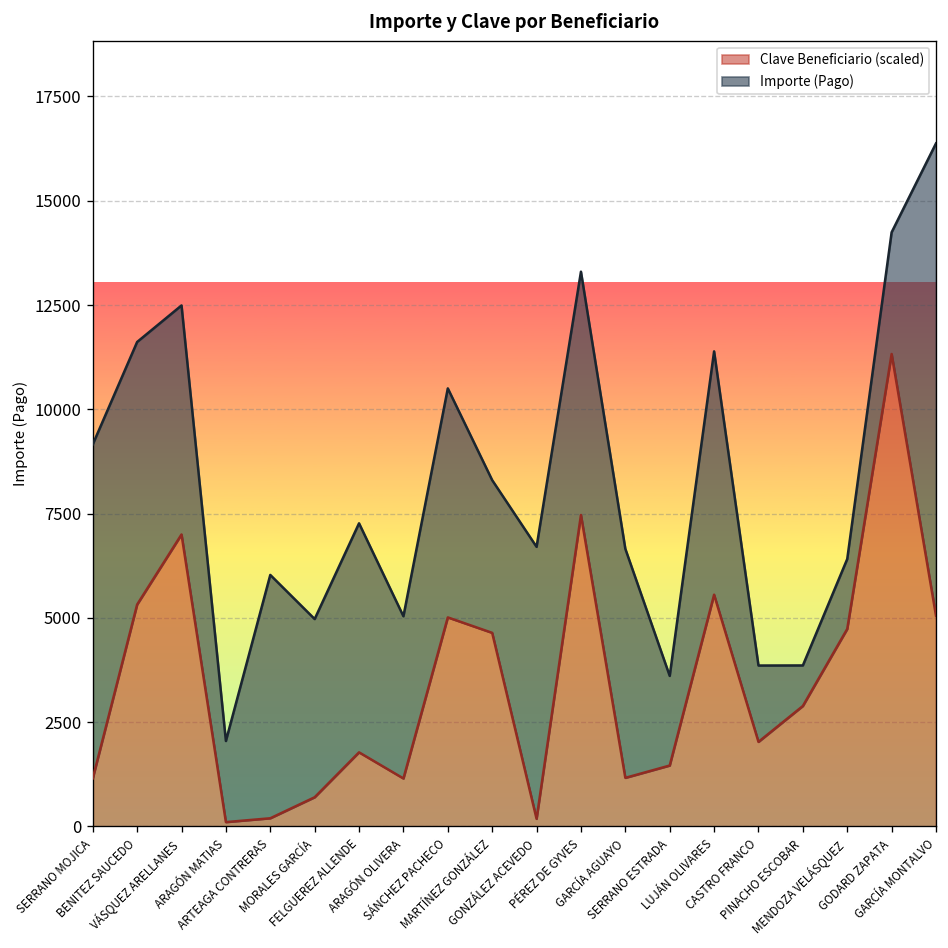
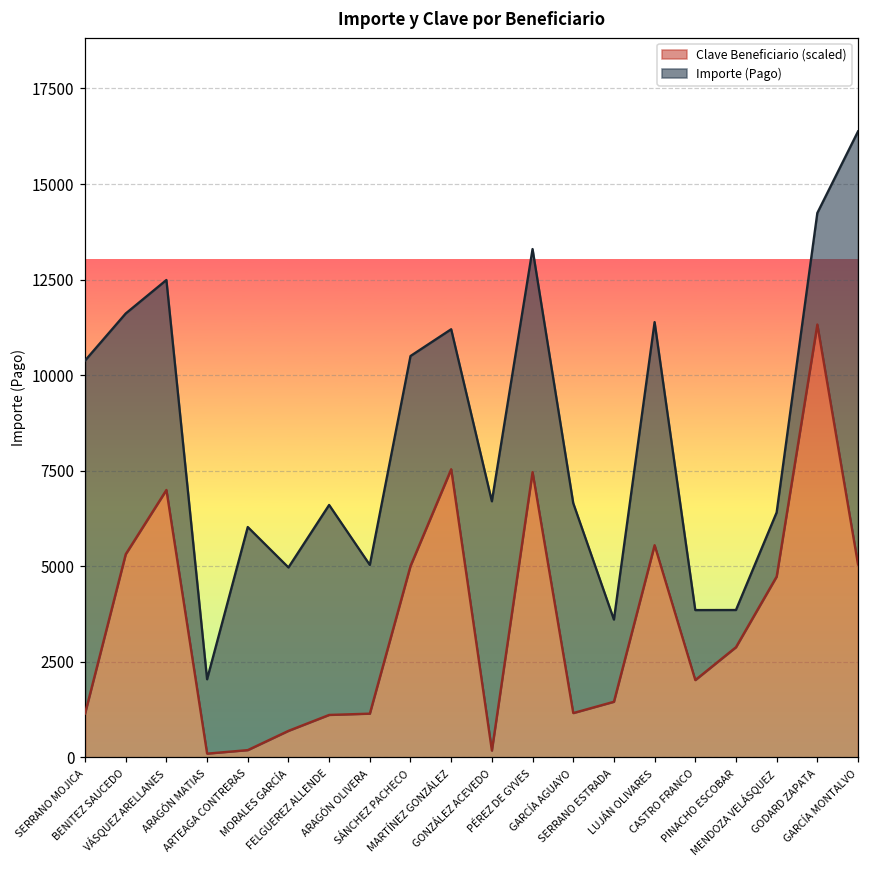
  {
    "Clave Beneficiario (scaled)": {
      "SERRANO MOJICA": 1100,
      "BENITEZ SAUCEDO": 5300,
      "VÁSQUEZ ARELLANES": 7000,
      "ARAGÓN MATIAS": 100,
      "ARTEAGA CONTRERAS": 200,
      "MORALES GARCÍA": 700,
-     "FELGUEREZ ALLENDE": 1800,
+     "FELGUEREZ ALLENDE": 1100,
      "ARAGÓN OLIVERA": 1100,
      "SÁNCHEZ PACHECO": 5000,
-     "MARTÍNEZ GONZÁLEZ": 4600,
+     "MARTÍNEZ GONZÁLEZ": 7500,
      "GONZÁLEZ ACEVEDO": 200,
      "PÉREZ DE GYVES": 7500,
      "GARCÍA AGUAYO": 1200,
      "SERRANO ESTRADA": 1500,
      "LUJÁN OLIVARES": 5600,
      "CASTRO FRANCO": 2000,
      "PINACHO ESCOBAR": 2900,
      "MENDOZA VELÁSQUEZ": 4700,
      "GODARD ZAPATA": 11300,
      "GARCÍA MONTALVO": 5000
    },
    "Importe (Pago)": {
-     "SERRANO MOJICA": 8000,
+     "SERRANO MOJICA": 9200,
      "BENITEZ SAUCEDO": 6300,
      "VÁSQUEZ ARELLANES": 5500,
      "ARAGÓN MATIAS": 1900,
      "ARTEAGA CONTRERAS": 5800,
      "MORALES GARCÍA": 4300,
      "FELGUEREZ ALLENDE": 5500,
      "ARAGÓN OLIVERA": 3900,
      "SÁNCHEZ PACHECO": 5500,
      "MARTÍNEZ GONZÁLEZ": 3700,
      "GONZÁLEZ ACEVEDO": 6500,
      "PÉREZ DE GYVES": 5800,
      "GARCÍA AGUAYO": 5500,
      "SERRANO ESTRADA": 2100,
      "LUJÁN OLIVARES": 5800,
      "CASTRO FRANCO": 1800,
      "PINACHO ESCOBAR": 1000,
      "MENDOZA VELÁSQUEZ": 1700,
      "GODARD ZAPATA": 2900,
      "GARCÍA MONTALVO": 11300
    }
  }
